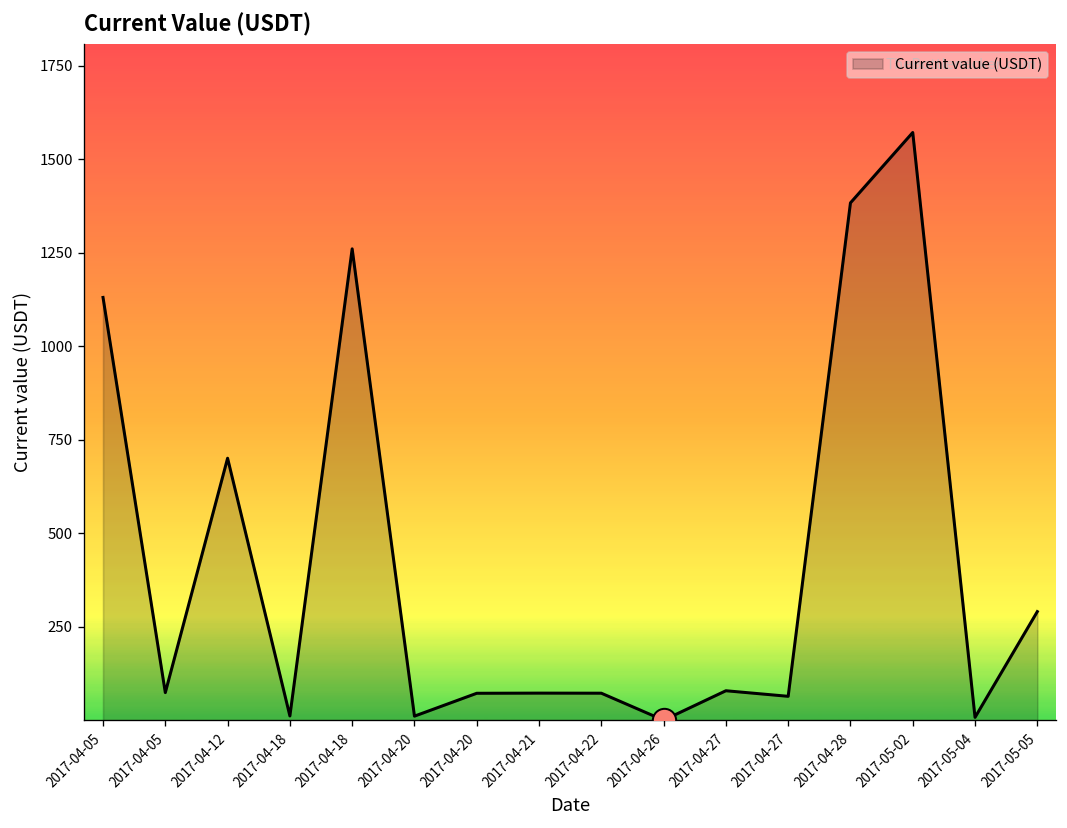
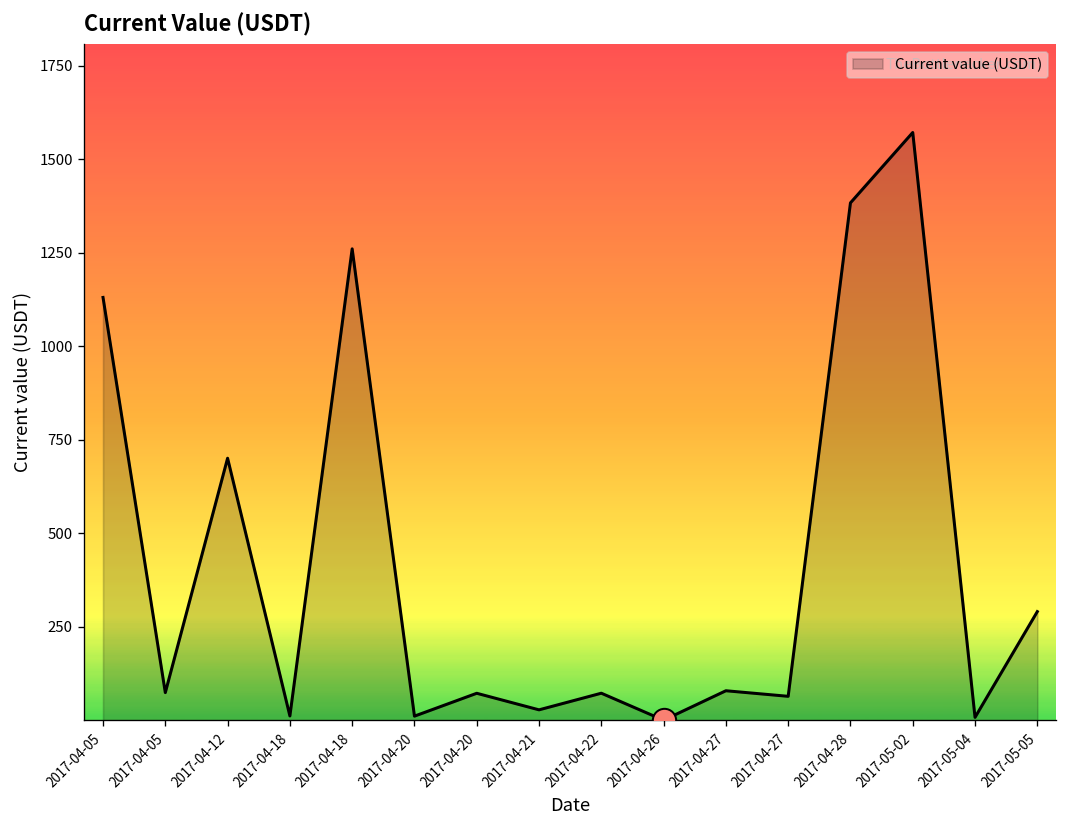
  {
    "Current value (USDT)": {
      "2017-04-12": 700,
-     "2017-04-21": 70,
+     "2017-04-21": 30,
      "2017-04-22": 70,
      "2017-04-28": 1380,
      "2017-05-02": 1570,
      "2017-05-04": 10,
      "2017-05-05": 290
    }
  }
